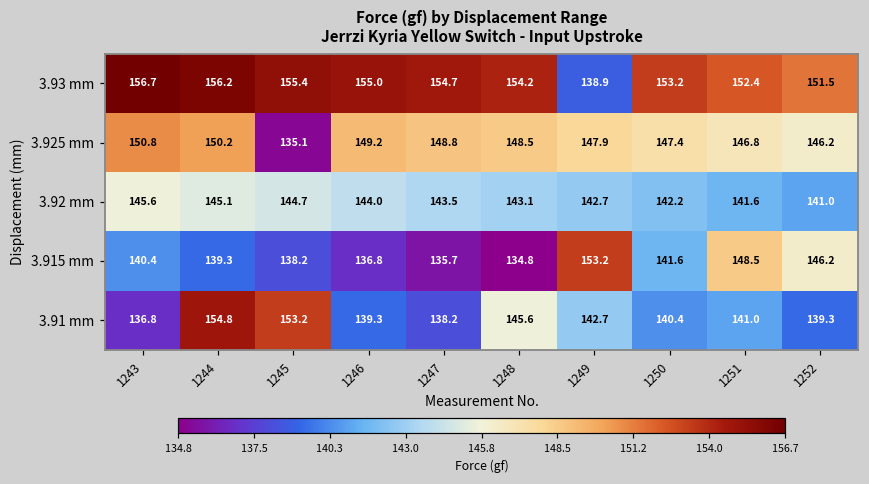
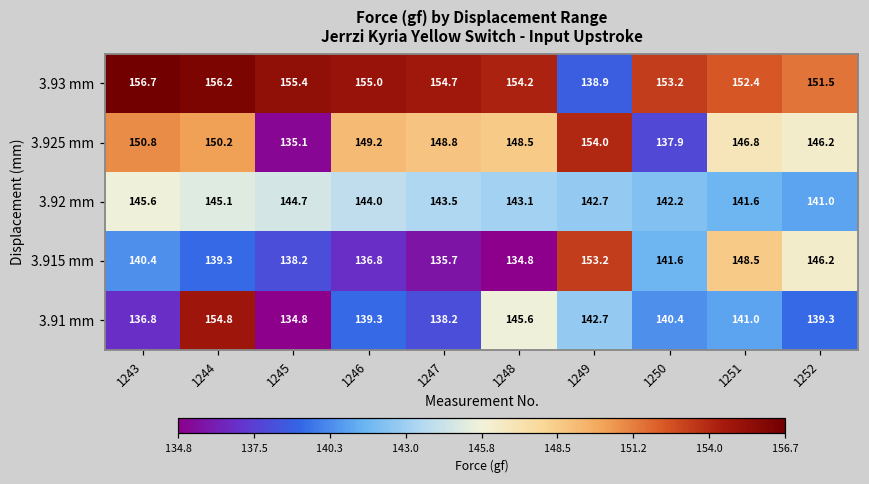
  {
    "3.93 mm": {
      "1243": 156.7,
      "1244": 156.2,
      "1245": 155.4,
      "1246": 155.0,
      "1247": 154.7,
      "1248": 154.2,
      "1249": 138.9,
      "1250": 153.2,
      "1251": 152.4,
      "1252": 151.5
    },
    "3.925 mm": {
      "1243": 150.8,
      "1244": 150.2,
      "1245": 135.1,
      "1246": 149.2,
      "1247": 148.8,
      "1248": 148.5,
-     "1249": 147.9,
-     "1250": 147.4,
+     "1249": 154.0,
+     "1250": 137.9,
      "1251": 146.8,
      "1252": 146.2
    },
    "3.92 mm": {
      "1243": 145.6,
      "1244": 145.1,
      "1245": 144.7,
      "1246": 144.0,
      "1247": 143.5,
      "1248": 143.1,
      "1249": 142.7,
      "1250": 142.2,
      "1251": 141.6,
      "1252": 141.0
    },
    "3.915 mm": {
      "1243": 140.4,
      "1244": 139.3,
      "1245": 138.2,
      "1246": 136.8,
      "1247": 135.7,
      "1248": 134.8,
      "1249": 153.2,
      "1250": 141.6,
      "1251": 148.5,
      "1252": 146.2
    },
    "3.91 mm": {
      "1243": 136.8,
      "1244": 154.8,
-     "1245": 153.2,
+     "1245": 134.8,
      "1246": 139.3,
      "1247": 138.2,
      "1248": 145.6,
      "1249": 142.7,
      "1250": 140.4,
      "1251": 141.0,
      "1252": 139.3
    }
  }
